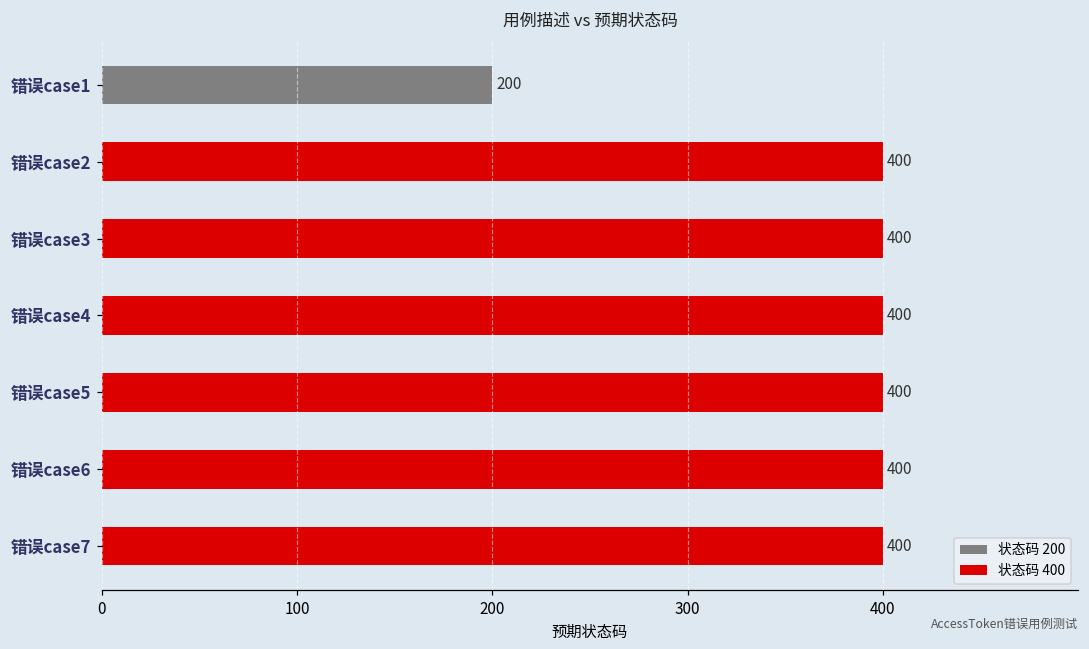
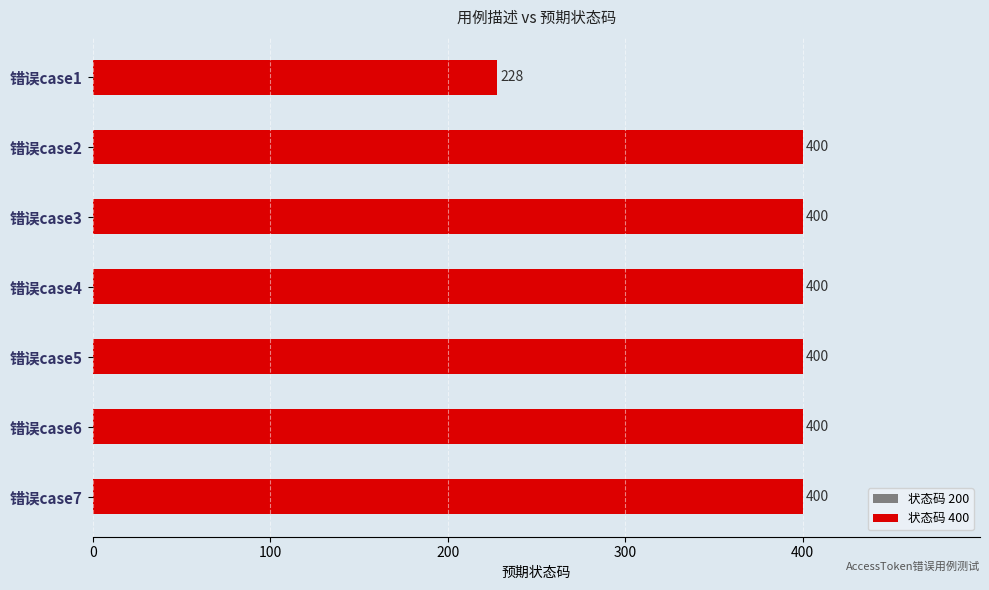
  {
-   "错误case1": 200,
+   "错误case1": 228,
    "错误case2": 400,
    "错误case3": 400,
    "错误case4": 400,
    "错误case5": 400,
    "错误case6": 400,
    "错误case7": 400
  }
